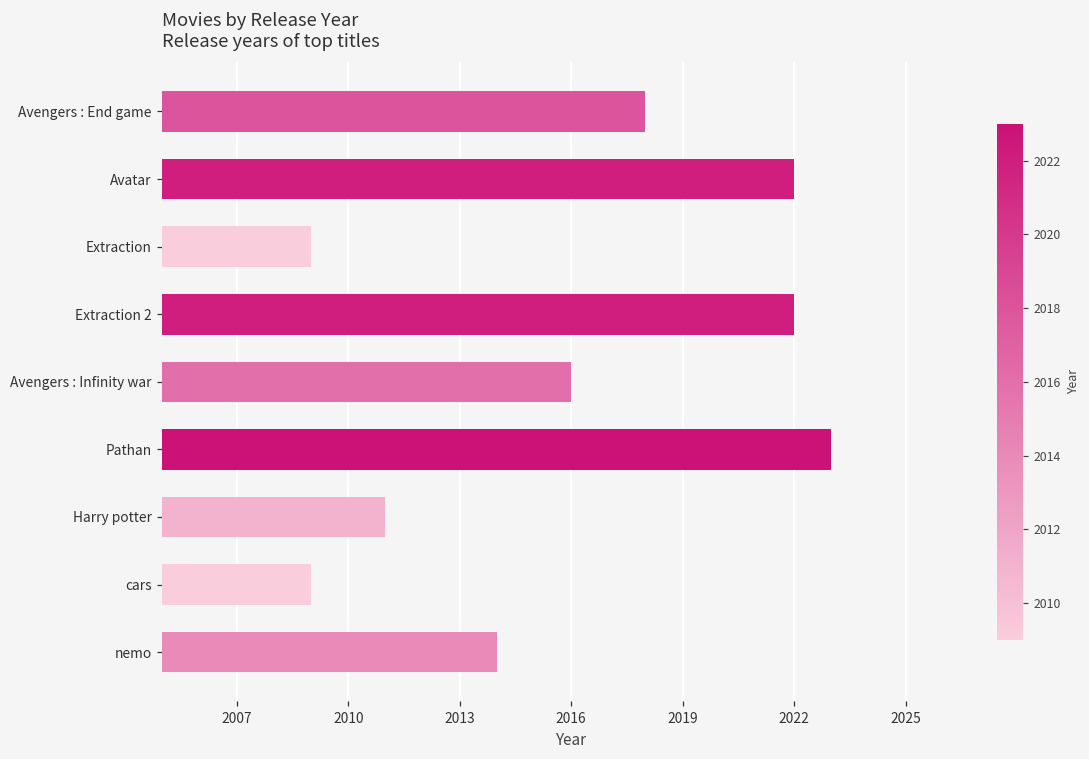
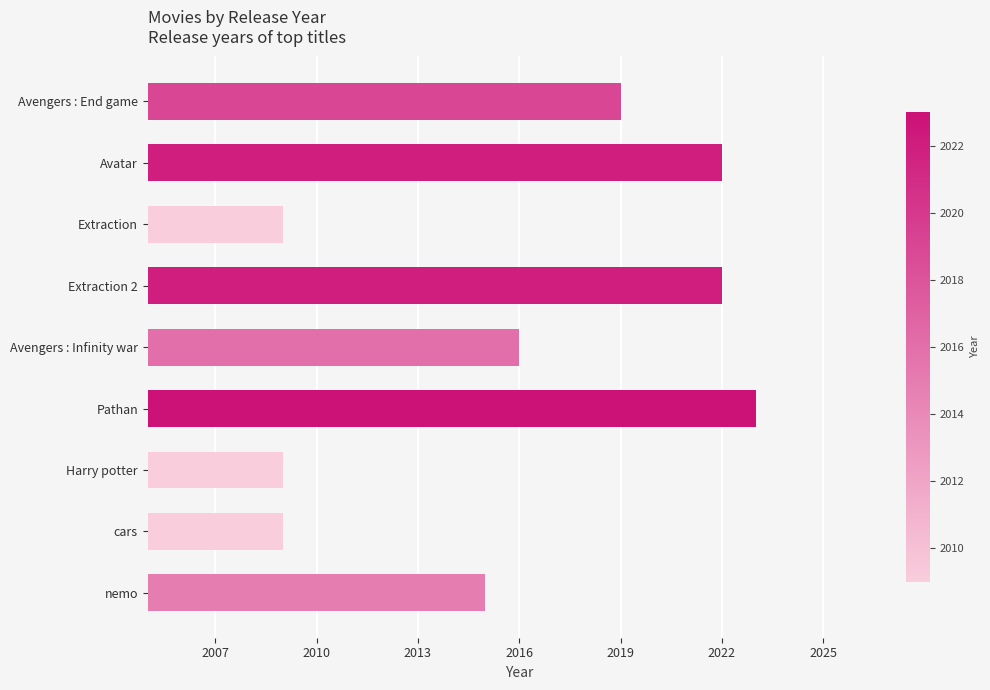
  {
-   "Avengers : End game": 2018,
+   "Avengers : End game": 2019,
    "Avatar": 2022,
    "Extraction": 2009,
    "Extraction 2": 2022,
    "Avengers : Infinity war": 2016,
    "Pathan": 2023,
-   "Harry potter": 2011,
+   "Harry potter": 2009,
    "cars": 2009,
-   "nemo": 2014
+   "nemo": 2015
  }
